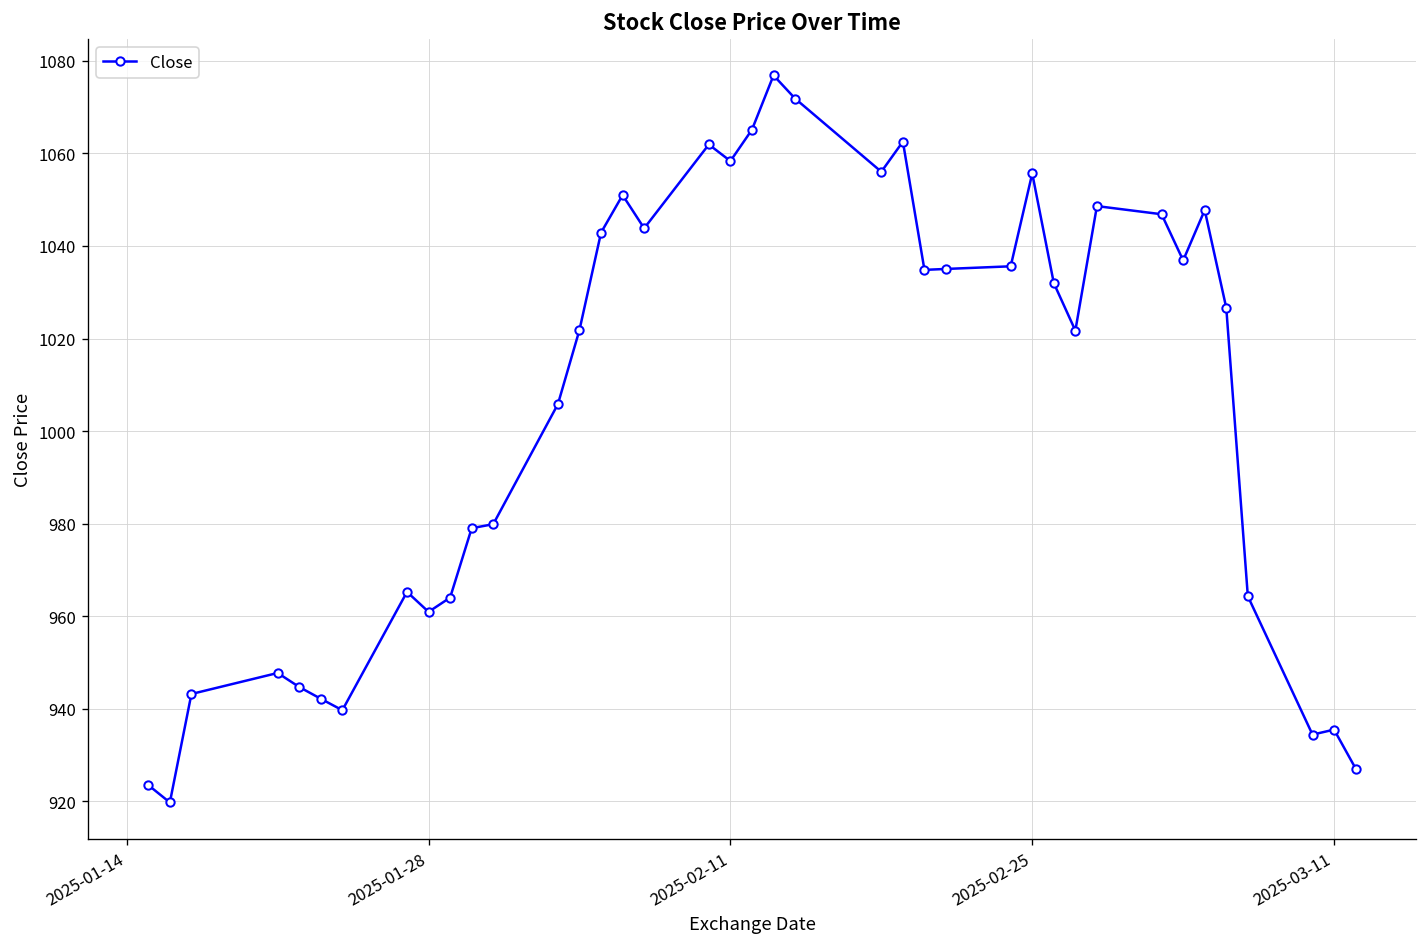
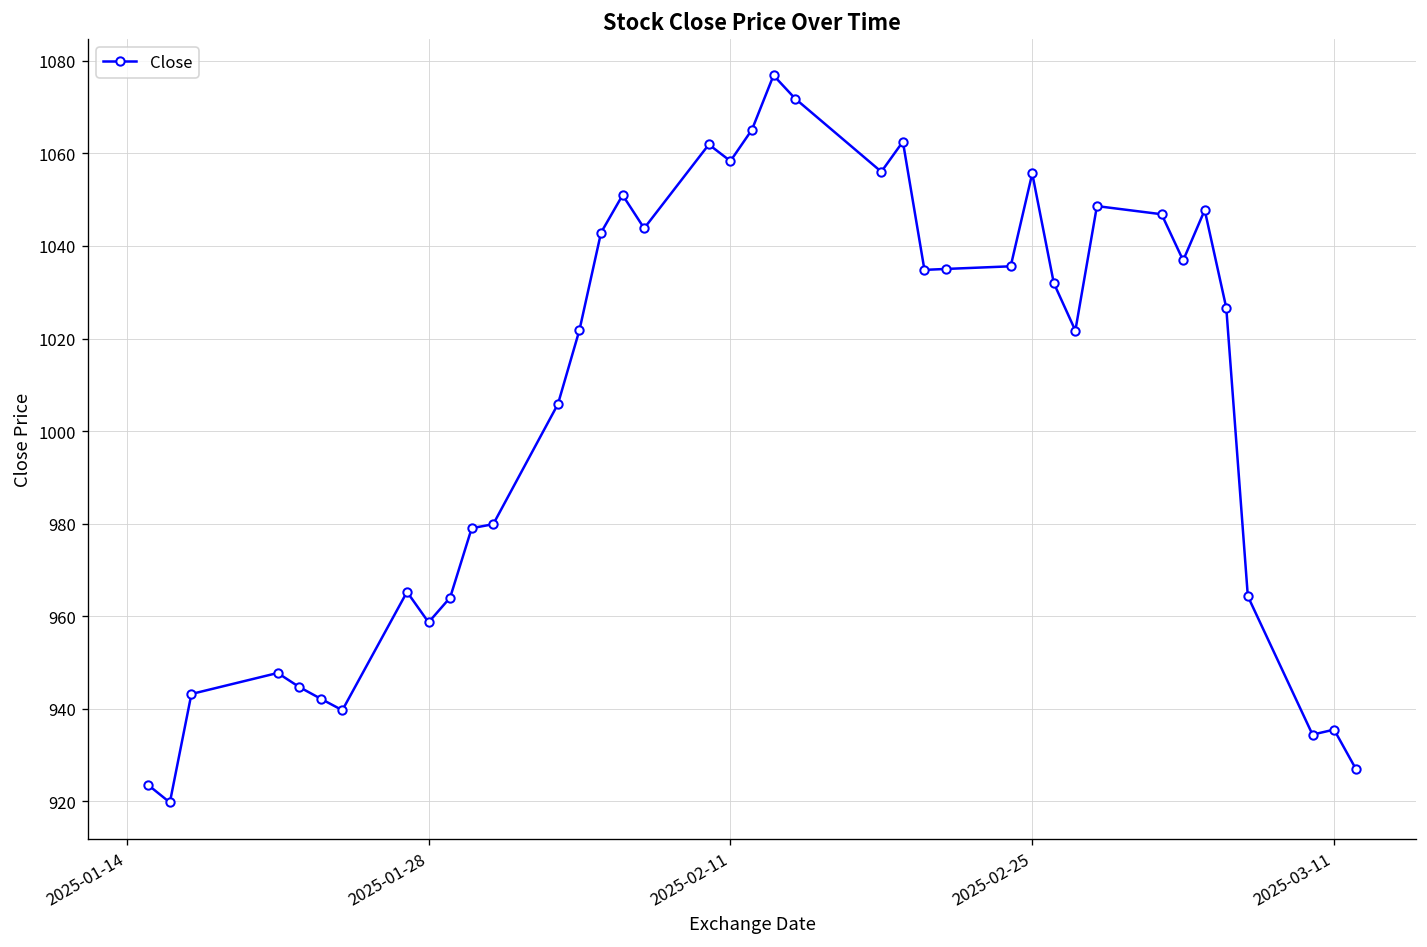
  {
-   "2025-01-28": 961,
+   "2025-01-28": 959,
    "2025-02-11": 1058,
    "2025-02-25": 1056,
    "2025-03-11": 935
  }
